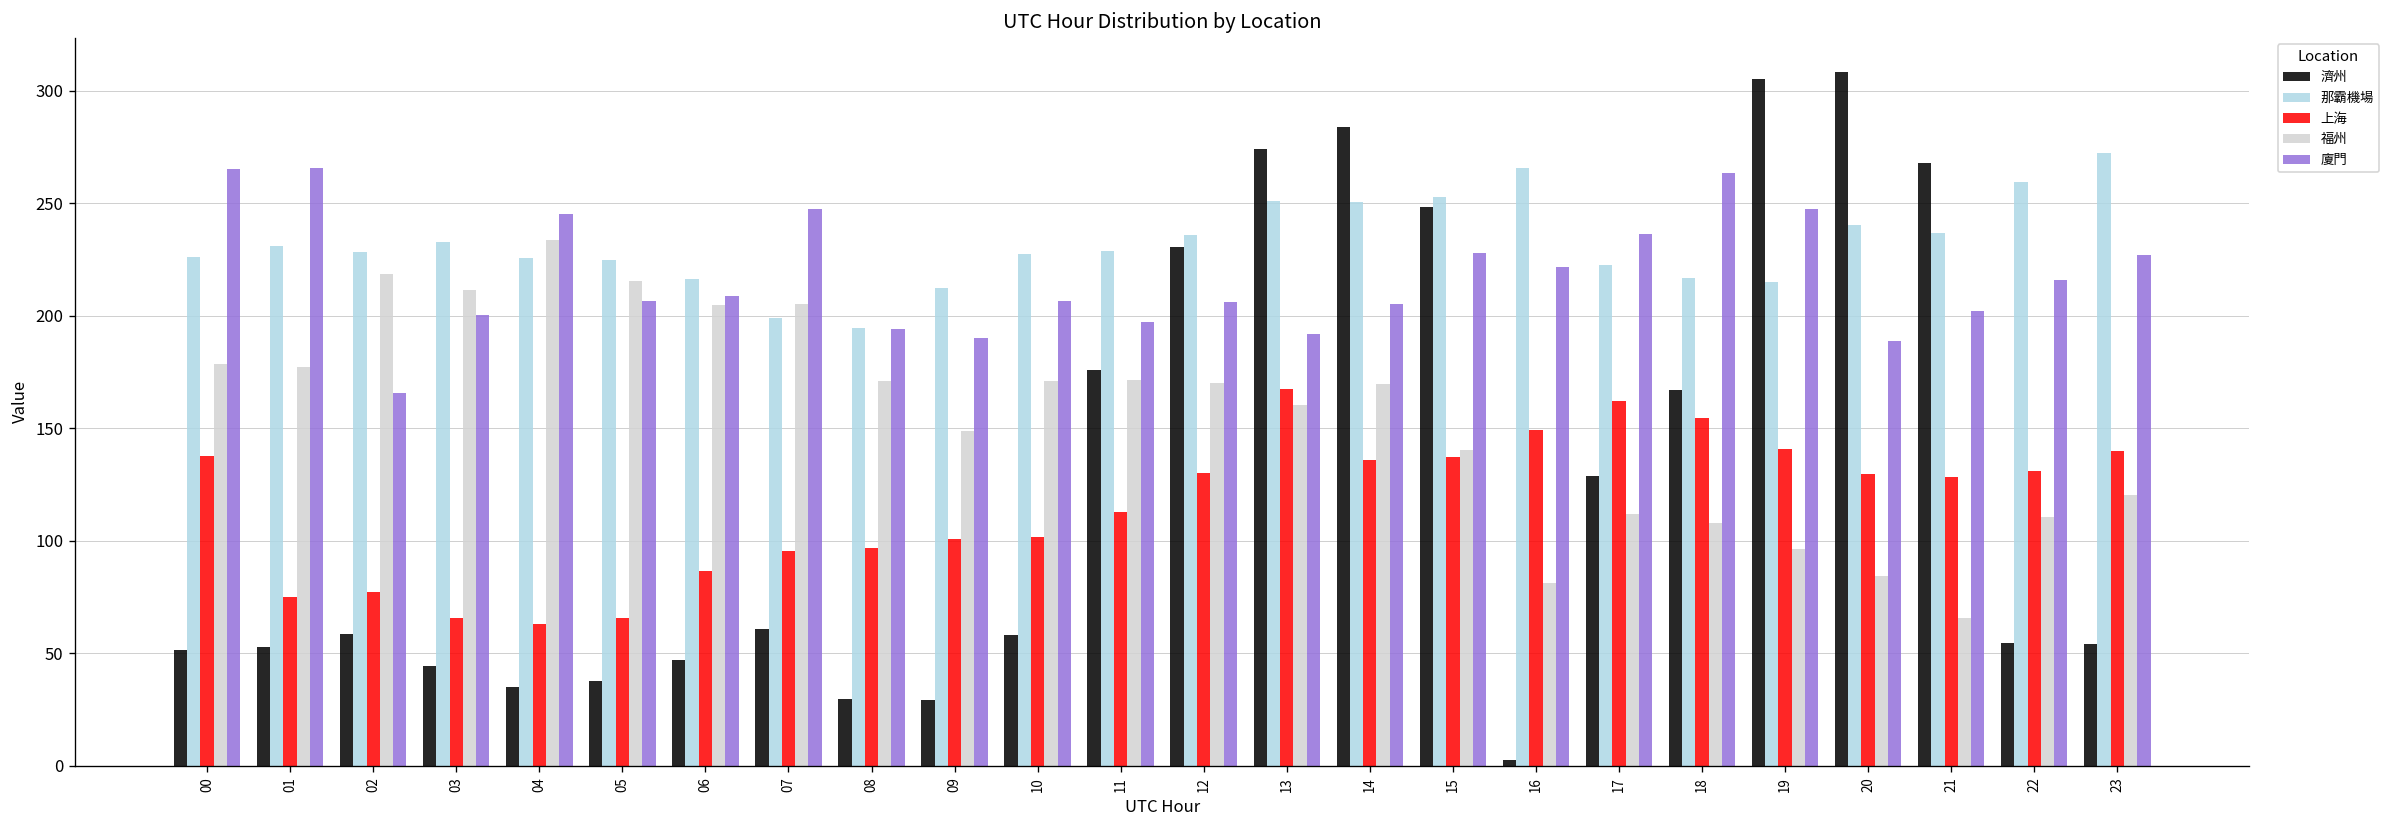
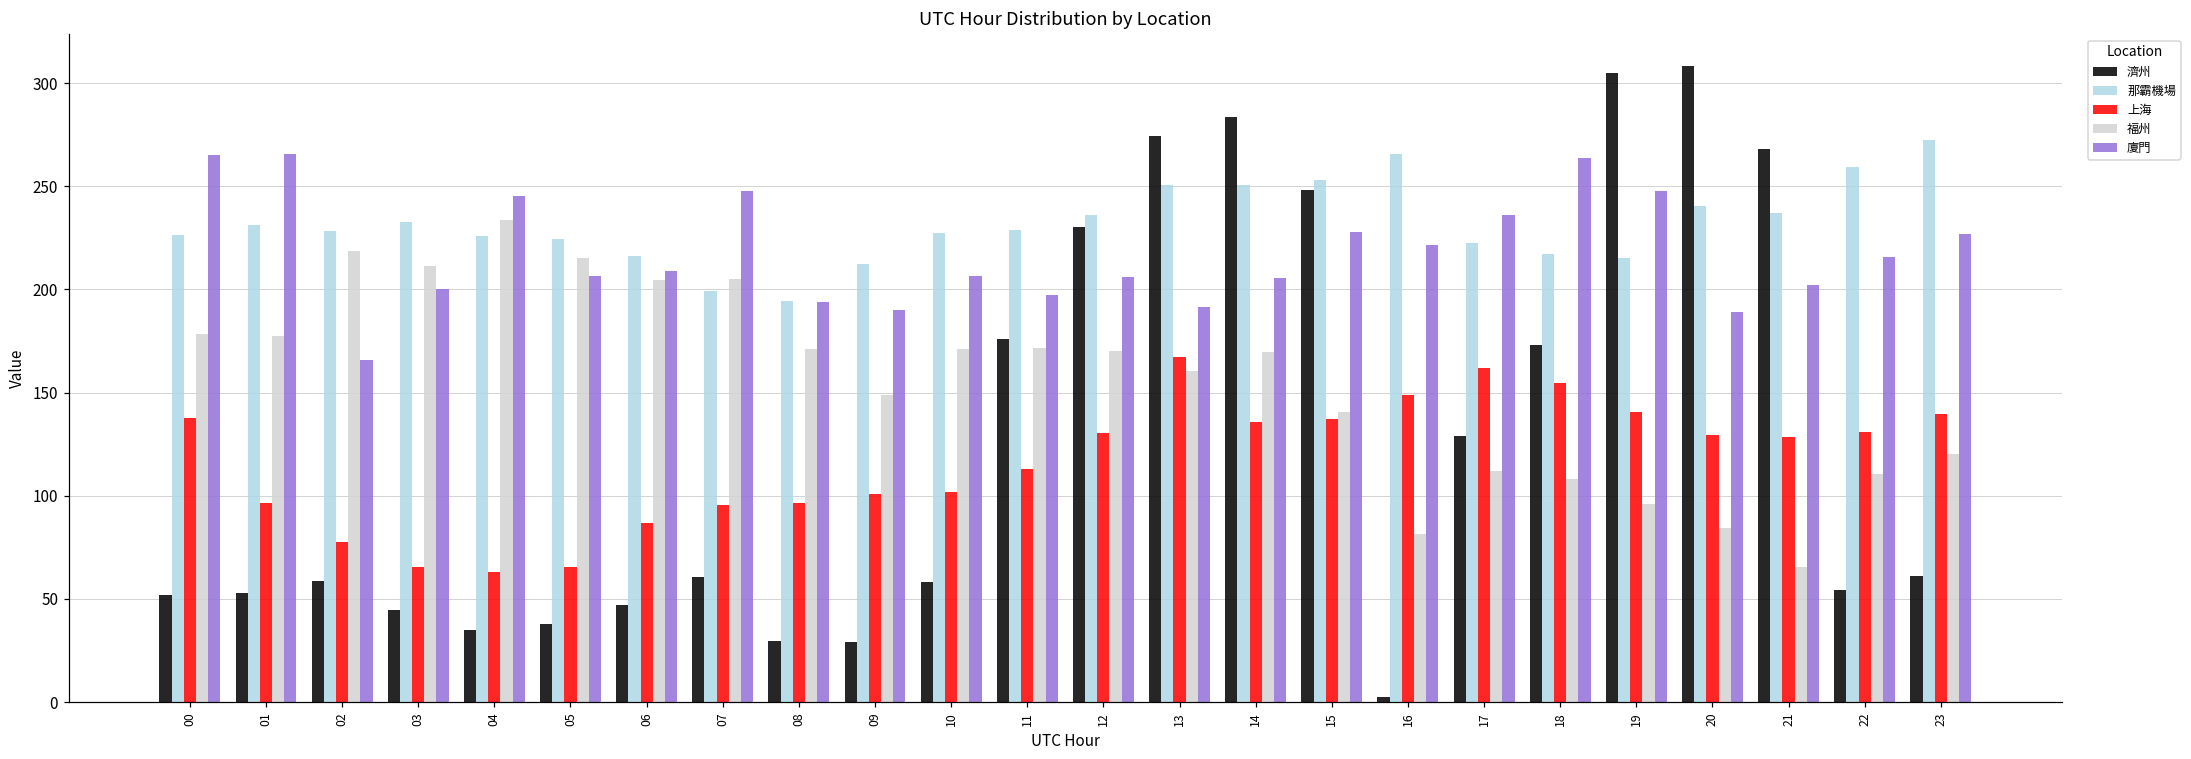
  {
    "濟州": {
      "00": 52,
      "01": 53,
      "02": 59,
      "03": 45,
      "04": 35,
      "05": 38,
      "06": 47,
      "07": 61,
      "08": 30,
      "09": 29,
      "10": 58,
      "11": 176,
      "12": 230,
      "13": 274,
      "14": 284,
      "15": 248,
      "16": 2,
      "17": 129,
-     "18": 167,
+     "18": 173,
      "19": 305,
      "20": 308,
      "21": 268,
      "22": 55,
-     "23": 54
+     "23": 61
    },
    "上海": {
      "00": 137,
-     "01": 75,
+     "01": 96,
      "02": 77,
      "03": 66,
      "04": 63,
      "05": 65,
      "06": 87,
      "07": 95,
      "08": 97,
      "09": 101,
      "10": 102,
      "11": 113,
      "12": 130,
      "13": 167,
      "14": 136,
      "15": 137,
      "16": 149,
      "17": 162,
      "18": 155,
      "19": 141,
      "20": 130,
      "21": 128,
      "22": 131,
      "23": 140
    },
    "廈門": {
      "00": 265,
      "01": 266,
      "02": 166,
      "03": 200,
      "04": 245,
      "05": 206,
      "06": 209,
      "07": 247,
      "08": 194,
      "09": 190,
      "10": 207,
      "11": 197,
      "12": 206,
      "13": 192,
      "14": 205,
      "15": 228,
      "16": 222,
      "17": 236,
      "18": 264,
      "19": 248,
      "20": 189,
      "21": 202,
      "22": 216,
      "23": 227
    }
  }
